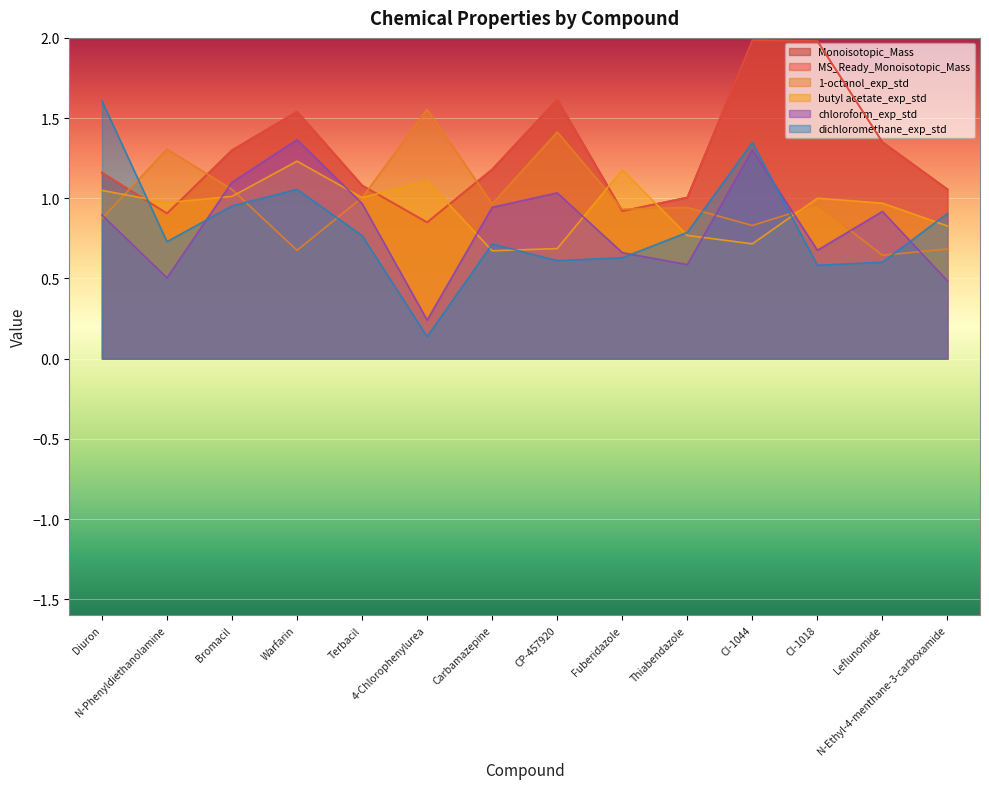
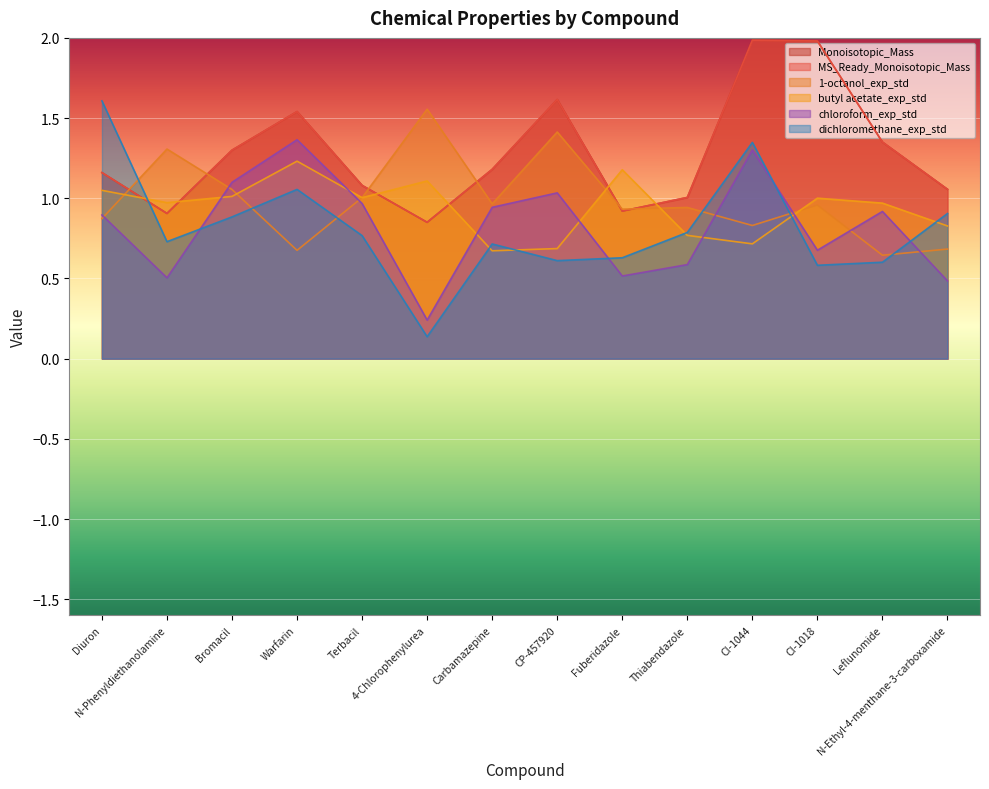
  {
    "chloroform_exp_std": {
      "Diuron": 0.90,
      "N-Phenyldiethanolamine": 0.50,
      "Bromacil": 1.10,
      "Warfarin": 1.36,
      "Terbacil": 0.97,
      "4-Chlorophenylurea": 0.24,
      "Carbamazepine": 0.94,
      "CP-457920": 1.03,
-     "Fuberidazole": 0.66,
+     "Fuberidazole": 0.52,
      "Thiabendazole": 0.59,
      "CI-1044": 1.30,
      "CI-1018": 0.68,
      "Leflunomide": 0.92,
      "N-Ethyl-4-menthane-3-carboxamide": 0.48
    },
    "dichloromethane_exp_std": {
      "Diuron": 1.61,
      "N-Phenyldiethanolamine": 0.73,
-     "Bromacil": 0.95,
+     "Bromacil": 0.88,
      "Warfarin": 1.06,
      "Terbacil": 0.77,
      "4-Chlorophenylurea": 0.14,
      "Carbamazepine": 0.72,
      "CP-457920": 0.61,
      "Fuberidazole": 0.63,
      "Thiabendazole": 0.79,
      "CI-1044": 1.35,
      "CI-1018": 0.58,
      "Leflunomide": 0.60,
      "N-Ethyl-4-menthane-3-carboxamide": 0.91
    }
  }
